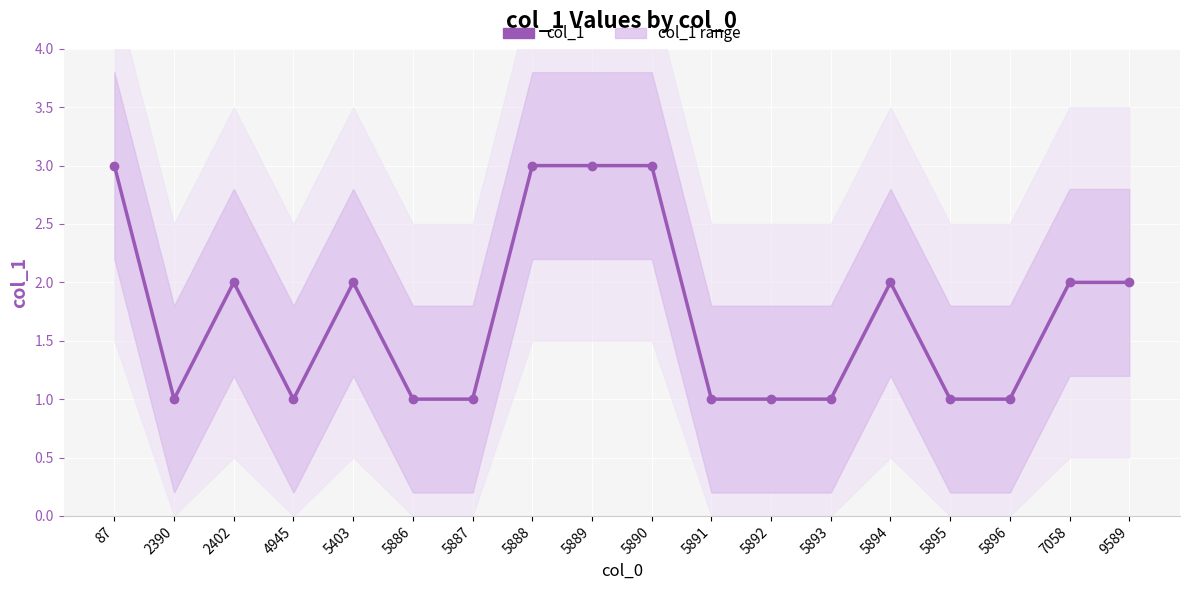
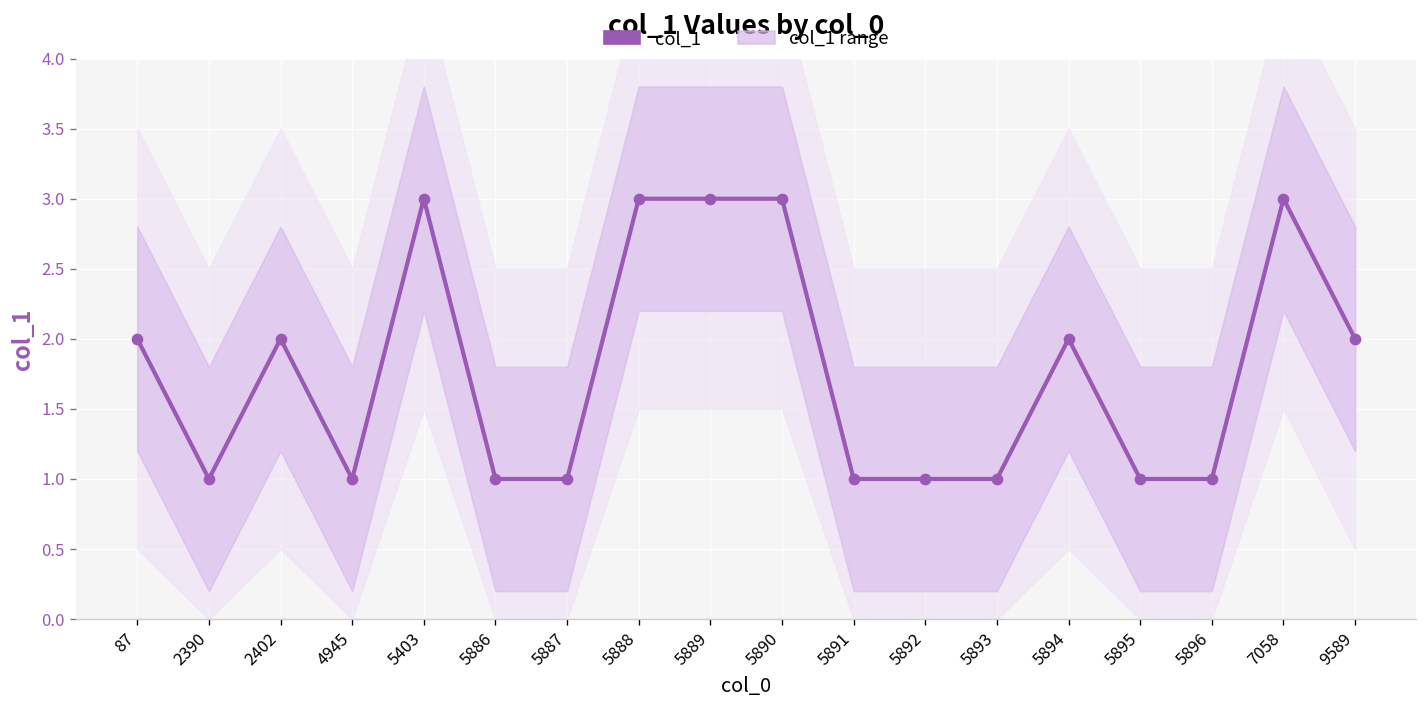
  {
    "col_1": {
-     "87": 3,
+     "87": 2,
      "2390": 1,
      "2402": 2,
      "4945": 1,
-     "5403": 2,
+     "5403": 3,
      "5886": 1,
      "5887": 1,
      "5888": 3,
      "5889": 3,
      "5890": 3,
      "5891": 1,
      "5892": 1,
      "5893": 1,
      "5894": 2,
      "5895": 1,
      "5896": 1,
-     "7058": 2,
+     "7058": 3,
      "9589": 2
    }
  }
